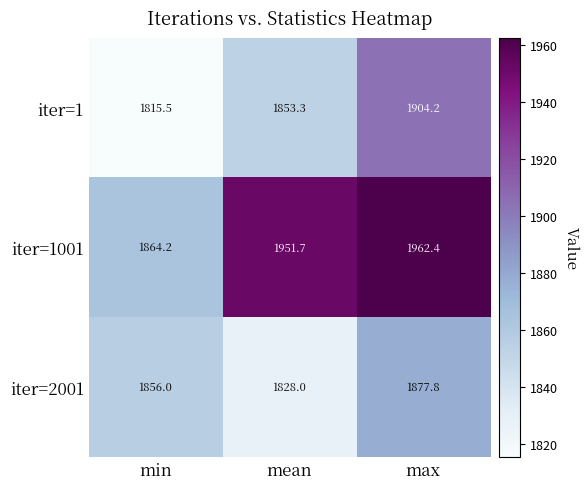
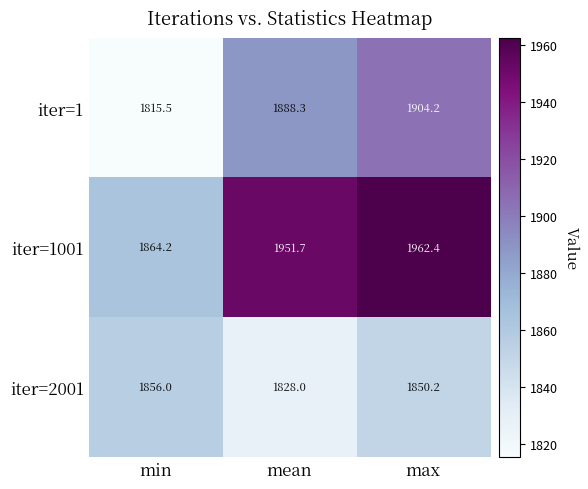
  {
    "iter=1": {
      "min": 1815.5,
-     "mean": 1853.3,
+     "mean": 1888.3,
      "max": 1904.2
    },
    "iter=1001": {
      "min": 1864.2,
      "mean": 1951.7,
      "max": 1962.4
    },
    "iter=2001": {
      "min": 1856.0,
      "mean": 1828.0,
-     "max": 1877.8
+     "max": 1850.2
    }
  }
